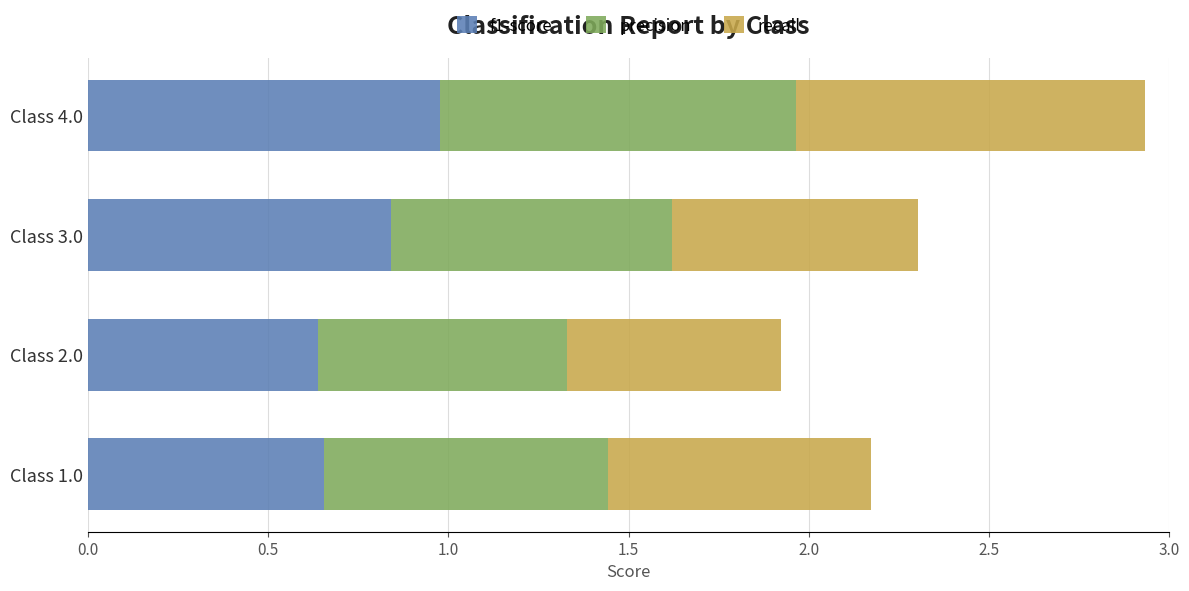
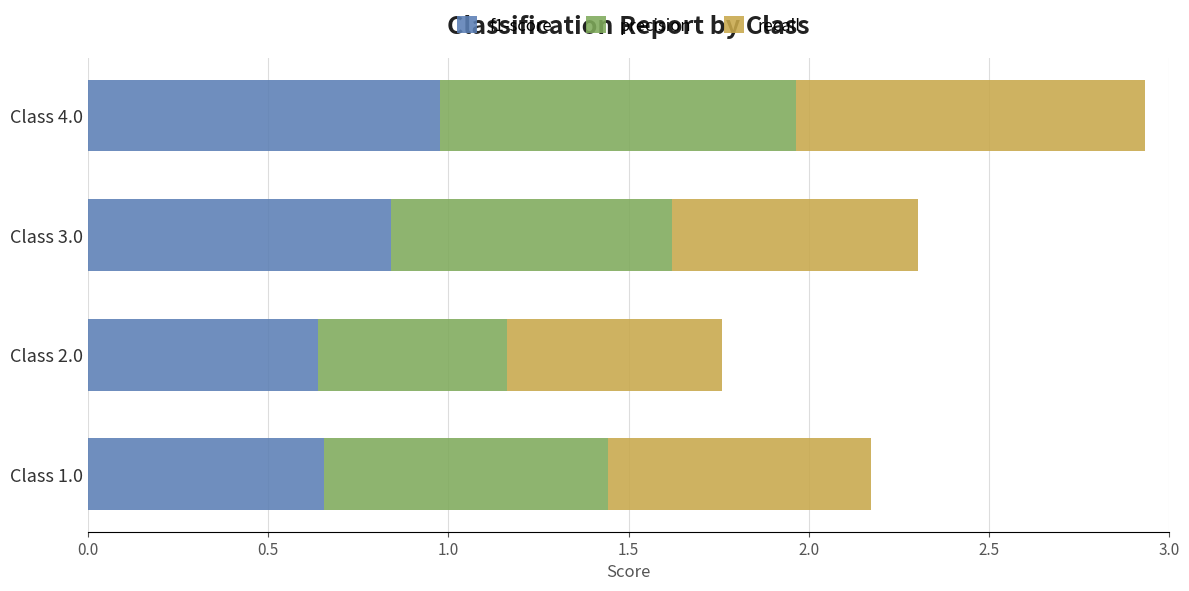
  {
    "f1-score": {
      "Class 4.0": 0.98,
      "Class 3.0": 0.84,
      "Class 2.0": 0.64,
      "Class 1.0": 0.65
    },
    "precision": {
      "Class 4.0": 0.99,
      "Class 3.0": 0.78,
-     "Class 2.0": 0.69,
+     "Class 2.0": 0.52,
      "Class 1.0": 0.79
    },
    "recall": {
      "Class 4.0": 0.97,
      "Class 3.0": 0.68,
      "Class 2.0": 0.60,
      "Class 1.0": 0.73
    }
  }
